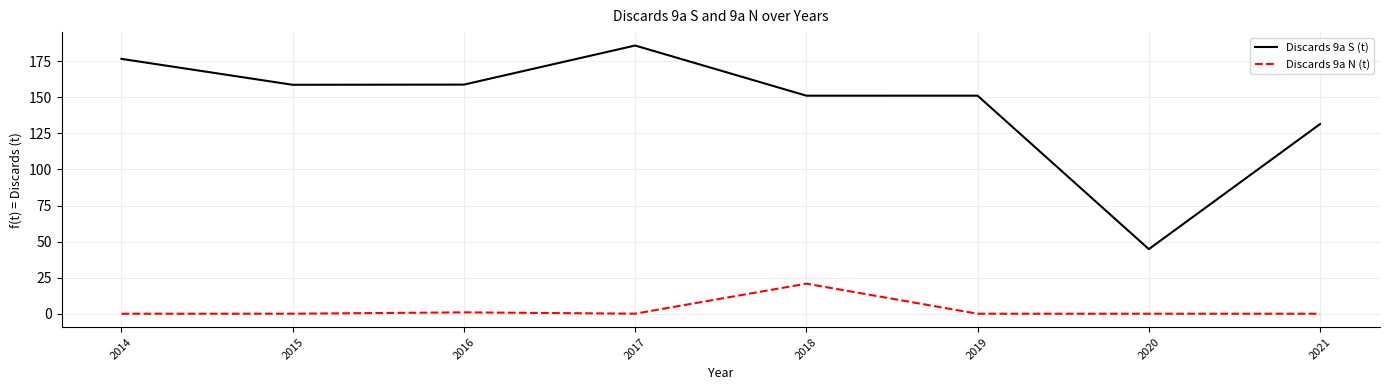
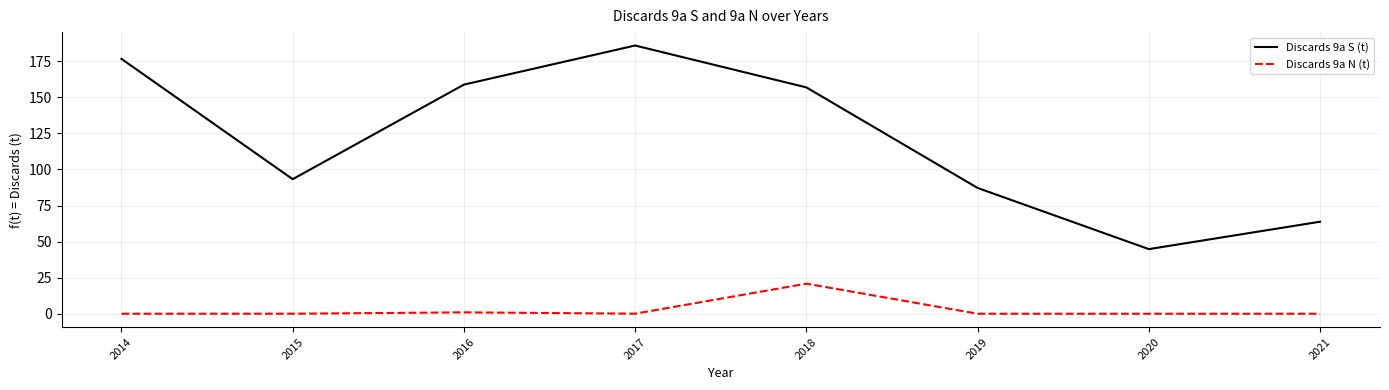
  {
    "Discards 9a S (t)": {
      "2014": 177,
-     "2015": 159,
+     "2015": 93,
      "2016": 159,
      "2017": 186,
-     "2018": 151,
-     "2019": 151,
+     "2018": 157,
+     "2019": 87,
      "2020": 45,
-     "2021": 131
+     "2021": 64
    },
    "Discards 9a N (t)": {
      "2014": 0,
      "2015": 0,
      "2016": 1,
      "2017": 0,
      "2018": 21,
      "2019": 0,
      "2020": 0,
      "2021": 0
    }
  }
